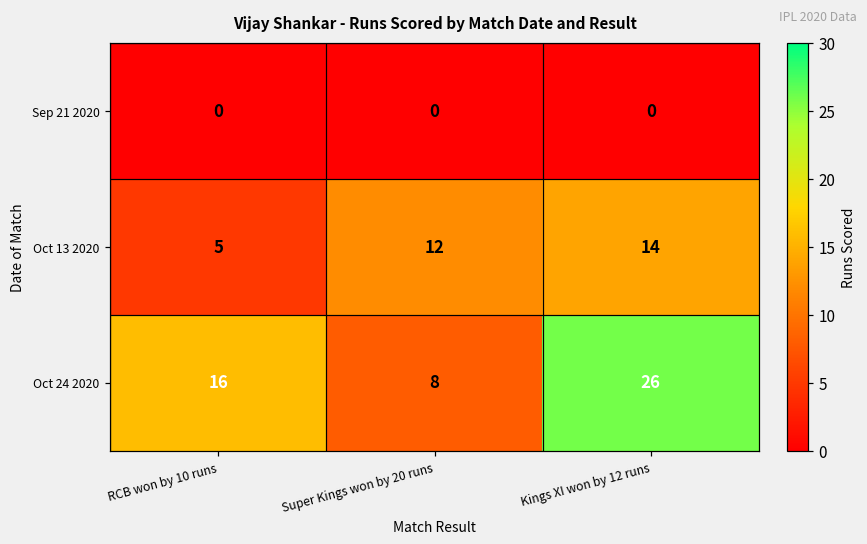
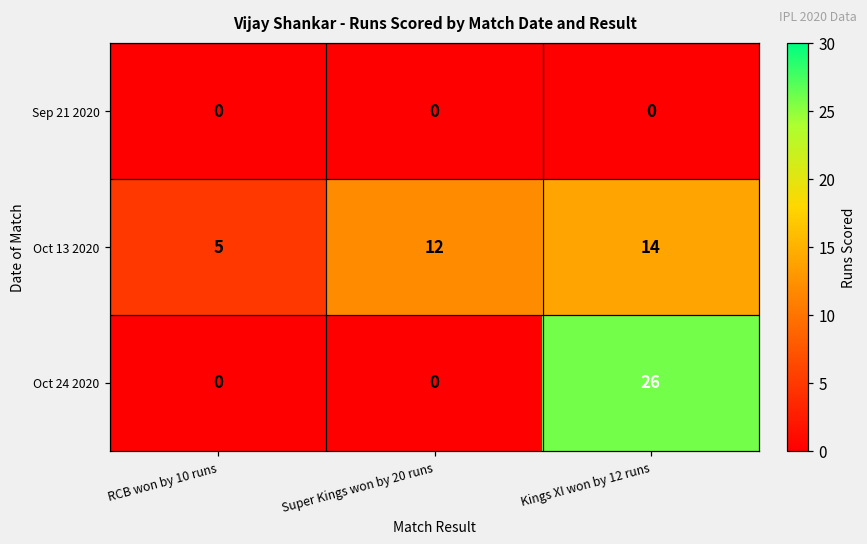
  {
    "Sep 21 2020": {
      "RCB won by 10 runs": 0,
      "Super Kings won by 20 runs": 0,
      "Kings XI won by 12 runs": 0
    },
    "Oct 13 2020": {
      "RCB won by 10 runs": 5,
      "Super Kings won by 20 runs": 12,
      "Kings XI won by 12 runs": 14
    },
    "Oct 24 2020": {
-     "RCB won by 10 runs": 16,
-     "Super Kings won by 20 runs": 8,
+     "RCB won by 10 runs": 0,
+     "Super Kings won by 20 runs": 0,
      "Kings XI won by 12 runs": 26
    }
  }
